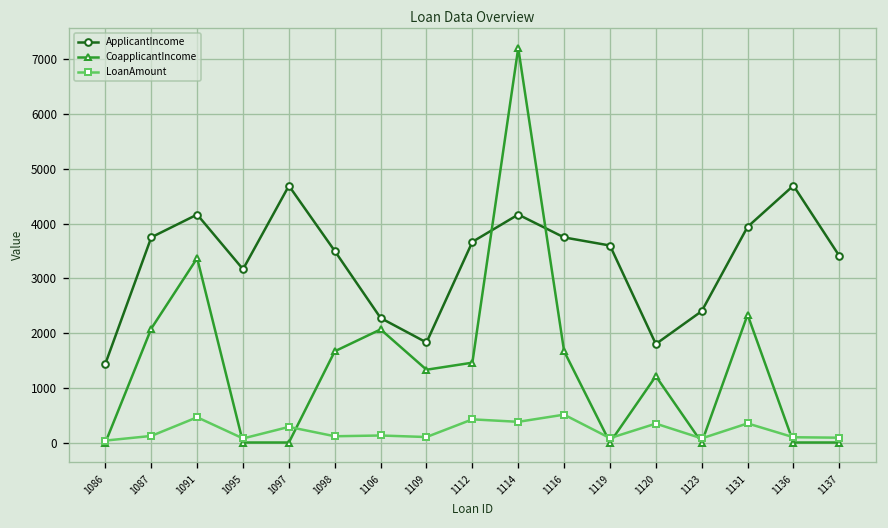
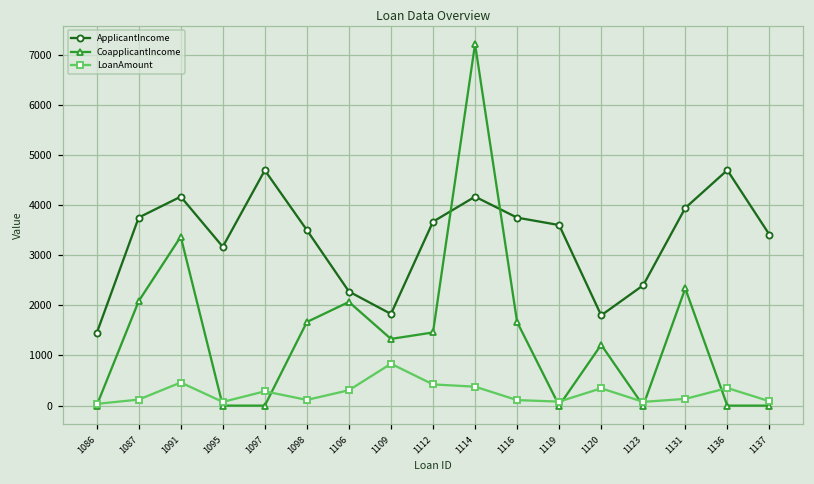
  {
    "LoanAmount": {
      "1087": 100,
      "1091": 500,
      "1095": 100,
      "1097": 300,
      "1098": 100,
-     "1106": 100,
-     "1109": 100,
+     "1106": 300,
+     "1109": 800,
      "1112": 400,
      "1114": 400,
-     "1116": 500,
+     "1116": 100,
      "1119": 100,
      "1120": 300,
      "1123": 100,
-     "1131": 300,
-     "1136": 100,
+     "1131": 100,
+     "1136": 400,
      "1137": 100
    }
  }
